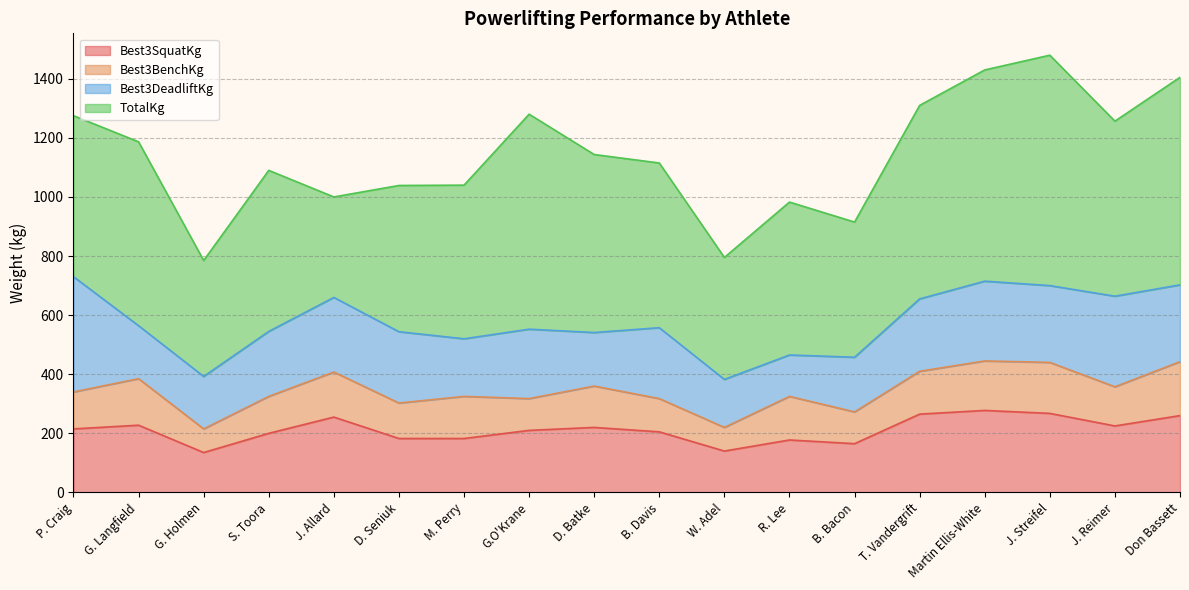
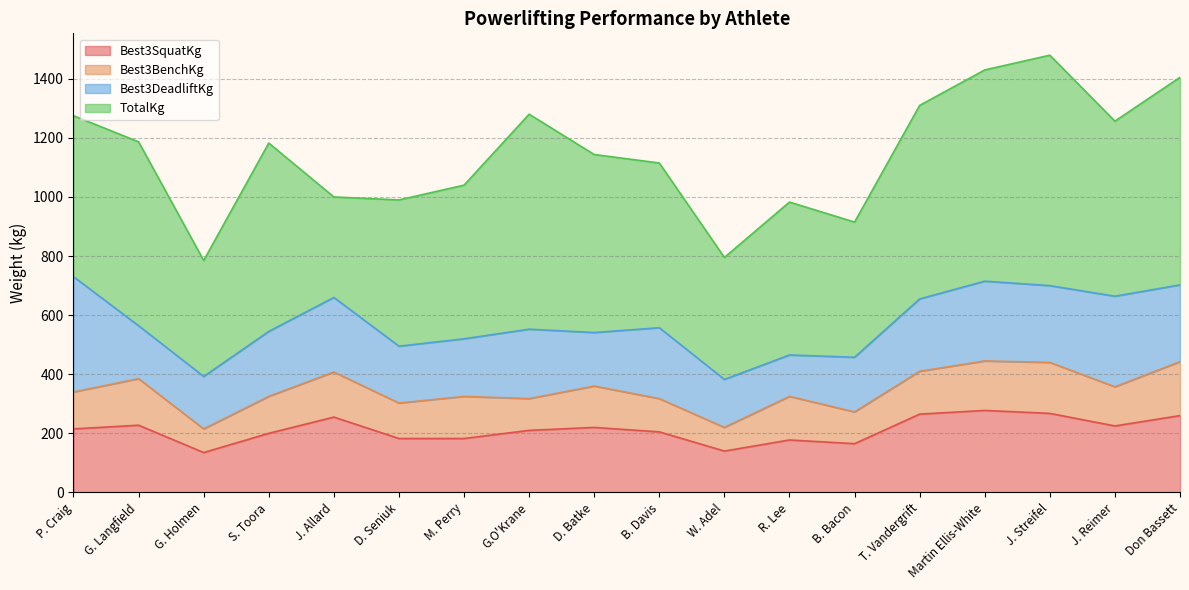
  {
    "Best3DeadliftKg": {
      "P. Craig": 390,
      "G. Langfield": 180,
      "G. Holmen": 180,
      "S. Toora": 220,
      "J. Allard": 250,
-     "D. Seniuk": 240,
+     "D. Seniuk": 190,
      "M. Perry": 200,
      "G.O'Krane": 240,
      "D. Batke": 180,
      "B. Davis": 240,
      "W. Adel": 160,
      "R. Lee": 140,
      "B. Bacon": 190,
      "T. Vandergrift": 250,
      "Martin Ellis-White": 270,
      "J. Streifel": 260,
      "J. Reimer": 310,
      "Don Bassett": 260
    },
    "TotalKg": {
      "P. Craig": 540,
      "G. Langfield": 620,
      "G. Holmen": 390,
-     "S. Toora": 550,
+     "S. Toora": 640,
      "J. Allard": 340,
      "D. Seniuk": 500,
      "M. Perry": 520,
      "G.O'Krane": 730,
      "D. Batke": 600,
      "B. Davis": 560,
      "W. Adel": 410,
      "R. Lee": 520,
      "B. Bacon": 460,
      "T. Vandergrift": 660,
      "Martin Ellis-White": 720,
      "J. Streifel": 780,
      "J. Reimer": 590,
      "Don Bassett": 700
    }
  }
